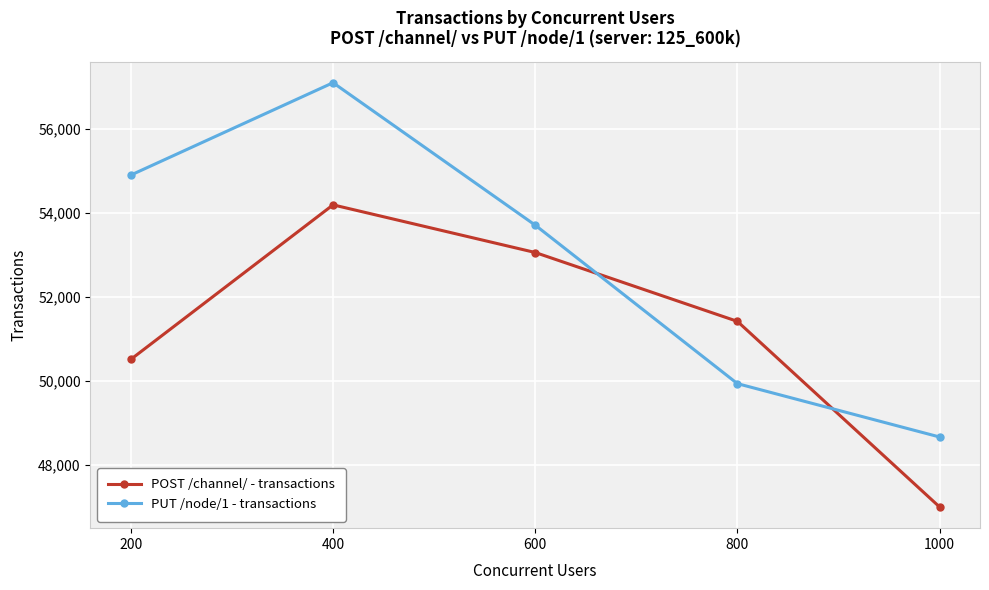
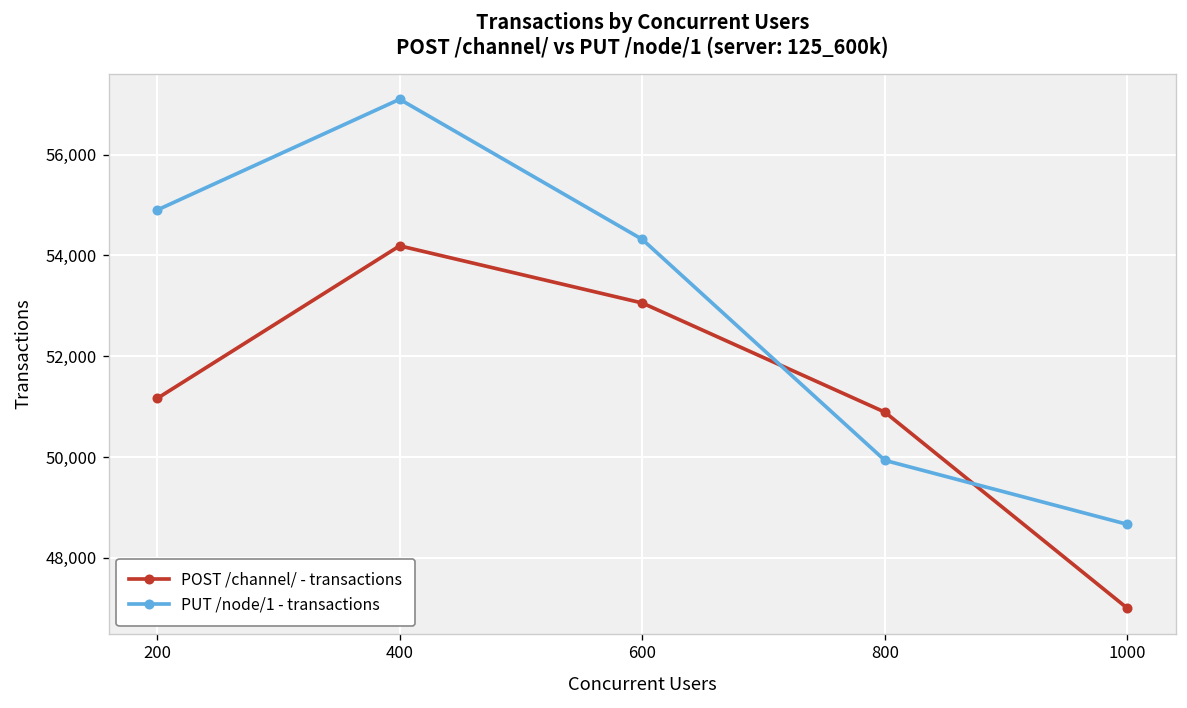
  {
    "POST /channel/ - transactions": {
-     "200": "50,500",
+     "200": "51,200",
      "400": "54,200",
      "600": "53,100",
-     "800": "51,400",
+     "800": "50,900",
      "1000": "47,000"
    },
    "PUT /node/1 - transactions": {
      "200": "54,900",
      "400": "57,100",
-     "600": "53,700",
+     "600": "54,300",
      "800": "49,900",
      "1000": "48,700"
    }
  }
